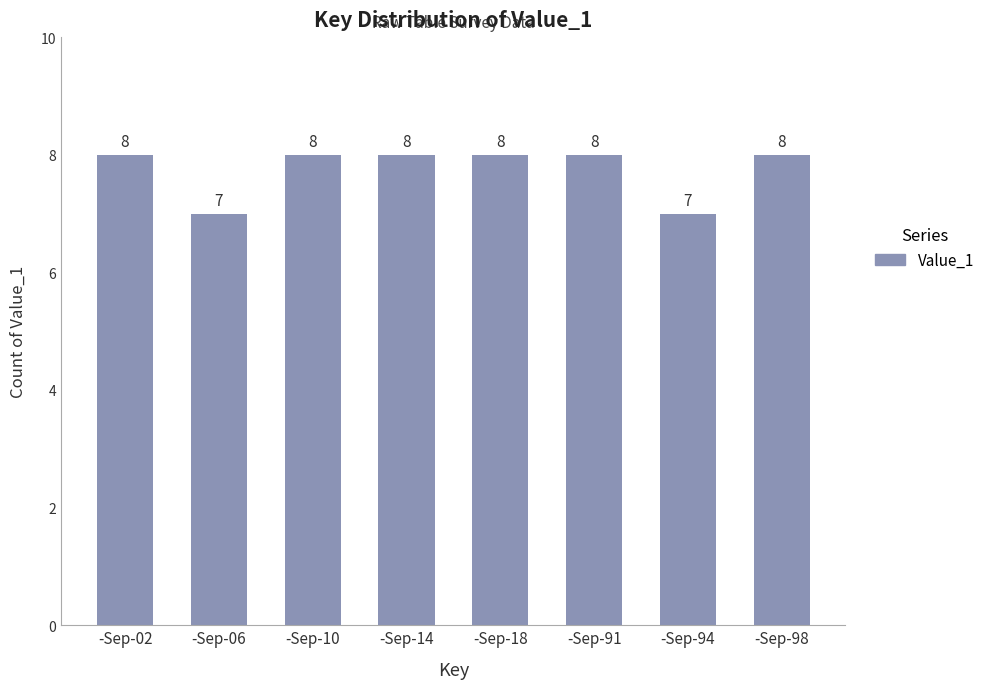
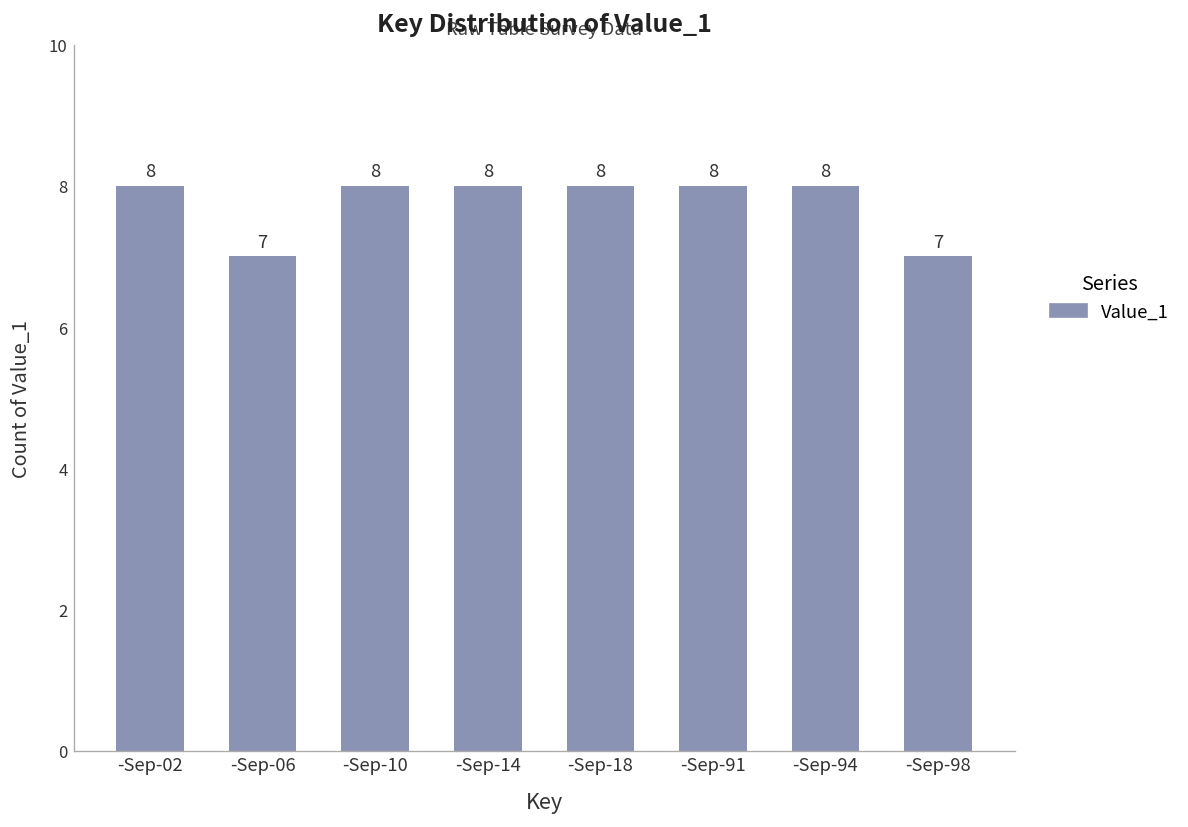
  {
    "-Sep-02": 8,
    "-Sep-06": 7,
    "-Sep-10": 8,
    "-Sep-14": 8,
    "-Sep-18": 8,
    "-Sep-91": 8,
-   "-Sep-94": 7,
-   "-Sep-98": 8
+   "-Sep-94": 8,
+   "-Sep-98": 7
  }
